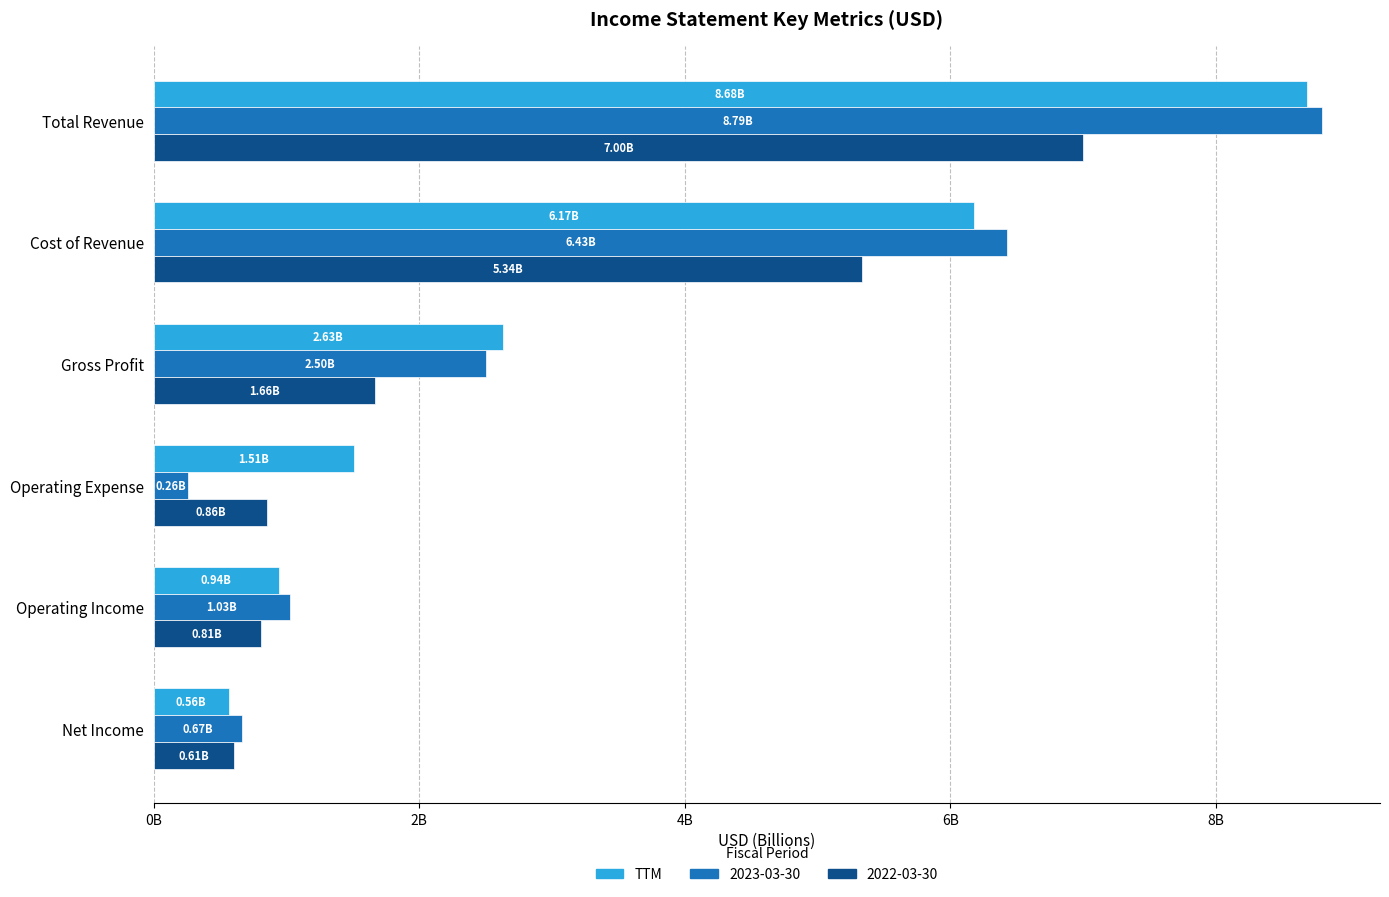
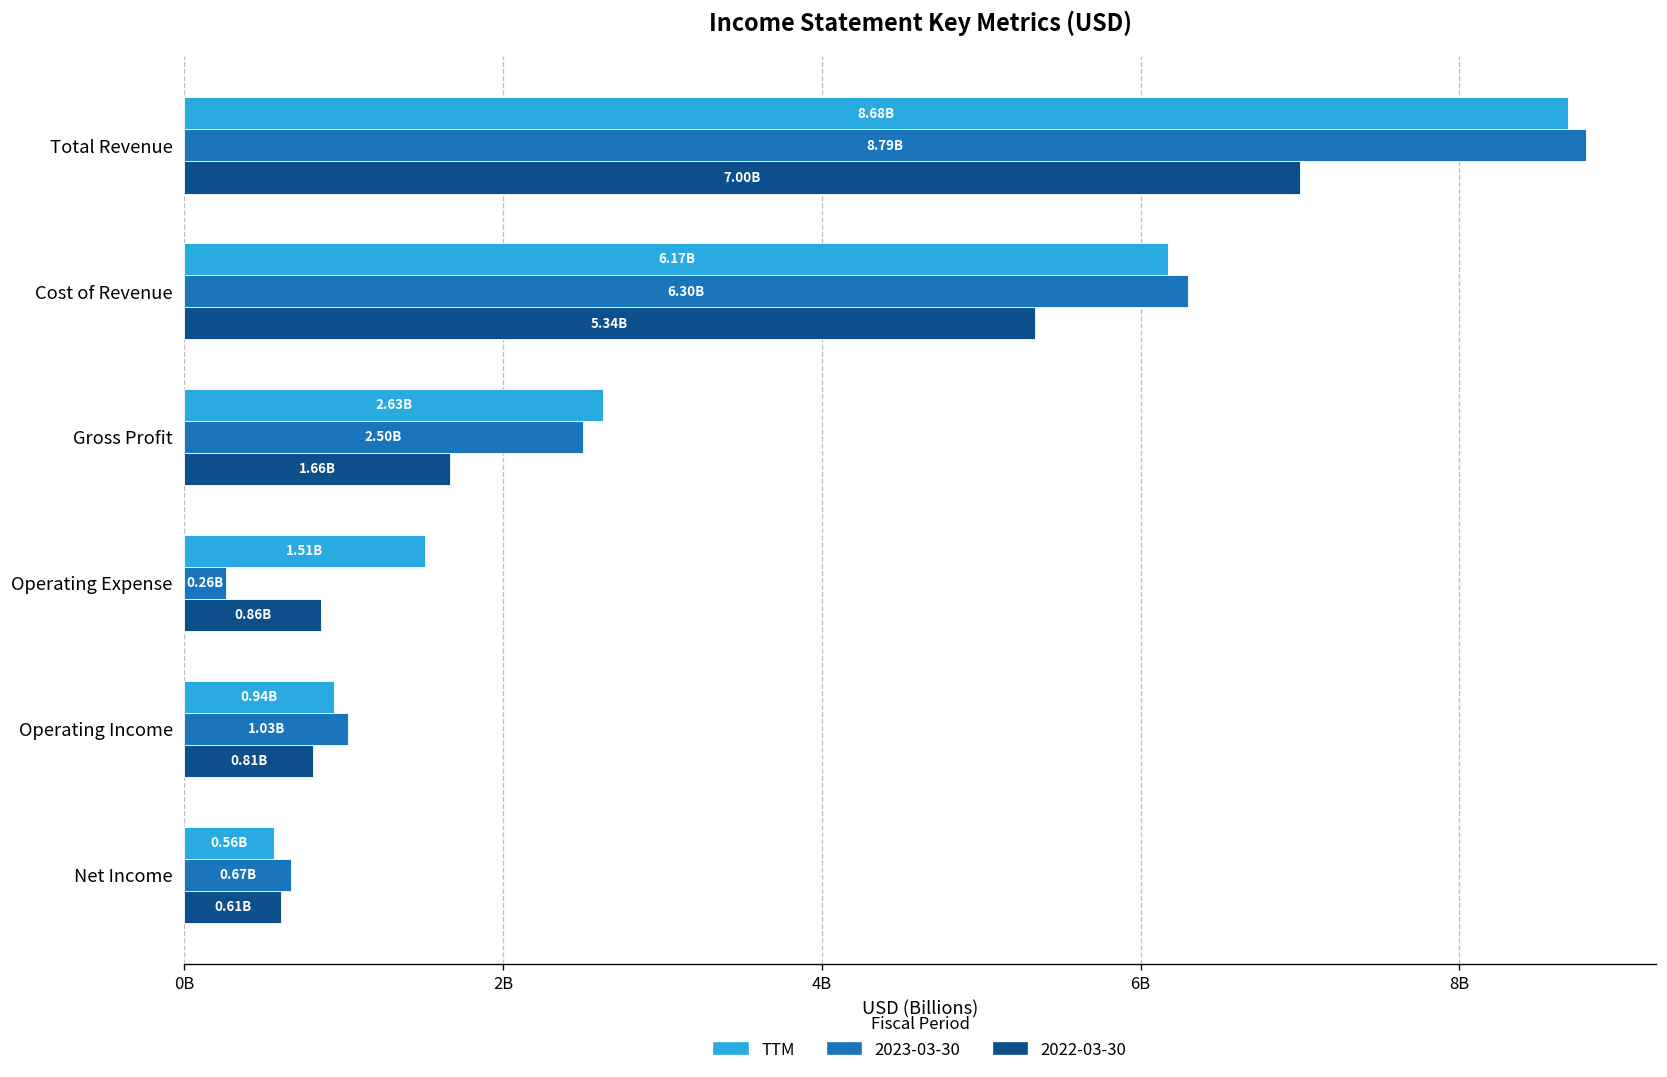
  {
    "TTM": {
      "Total Revenue": "8.68B",
      "Cost of Revenue": "6.17B",
      "Gross Profit": "2.63B",
      "Operating Expense": "1.51B",
      "Operating Income": "0.94B",
      "Net Income": "0.56B"
    },
    "2023-03-30": {
      "Total Revenue": "8.79B",
-     "Cost of Revenue": "6.43B",
+     "Cost of Revenue": "6.30B",
      "Gross Profit": "2.50B",
      "Operating Expense": "0.26B",
      "Operating Income": "1.03B",
      "Net Income": "0.67B"
    },
    "2022-03-30": {
      "Total Revenue": "7.00B",
      "Cost of Revenue": "5.34B",
      "Gross Profit": "1.66B",
      "Operating Expense": "0.86B",
      "Operating Income": "0.81B",
      "Net Income": "0.61B"
    }
  }
